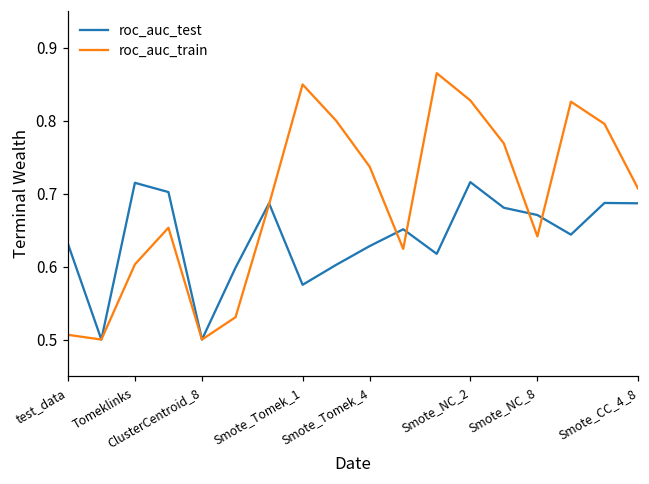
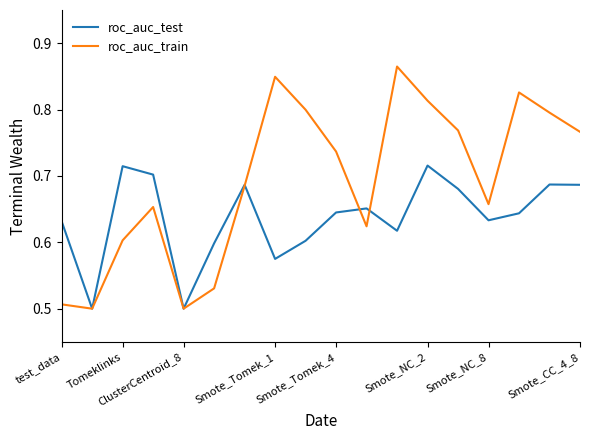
  {
    "roc_auc_test": {
      "test_data": 0.63,
      "Tomeklinks": 0.71,
      "Smote_Tomek_1": 0.57,
-     "Smote_Tomek_4": 0.63,
+     "Smote_Tomek_4": 0.64,
      "Smote_NC_2": 0.72,
-     "Smote_NC_8": 0.67,
+     "Smote_NC_8": 0.63,
      "Smote_CC_4_8": 0.69
    },
    "roc_auc_train": {
      "test_data": 0.51,
      "Tomeklinks": 0.60,
      "Smote_Tomek_1": 0.85,
      "Smote_Tomek_4": 0.74,
-     "Smote_NC_2": 0.83,
-     "Smote_NC_8": 0.64,
-     "Smote_CC_4_8": 0.71
+     "Smote_NC_2": 0.81,
+     "Smote_NC_8": 0.66,
+     "Smote_CC_4_8": 0.77
    }
  }
